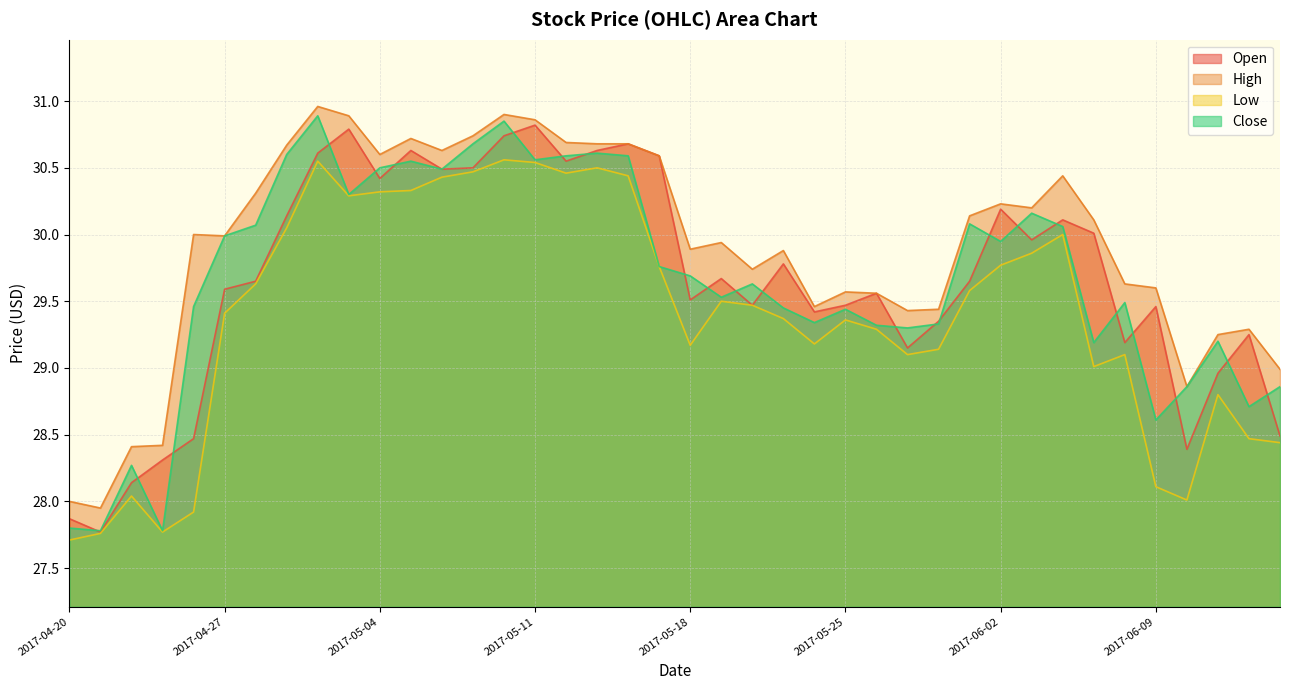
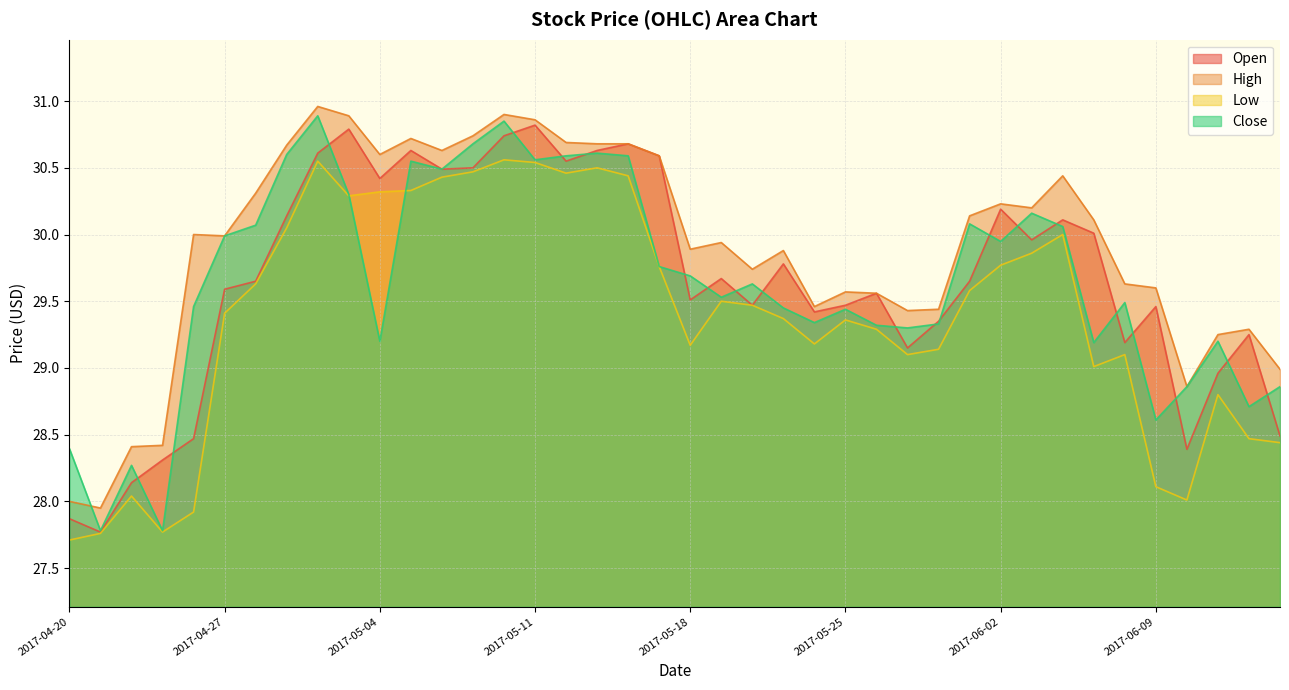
  {
    "Close": {
-     "2017-04-20": 27.80,
-     "2017-05-04": 30.5,
+     "2017-04-20": 28.40,
+     "2017-05-04": 29.2,
      "2017-05-11": 30.56,
      "2017-05-18": 29.69,
      "2017-05-25": 29.44,
      "2017-06-02": 29.95,
      "2017-06-09": 28.61
    }
  }
